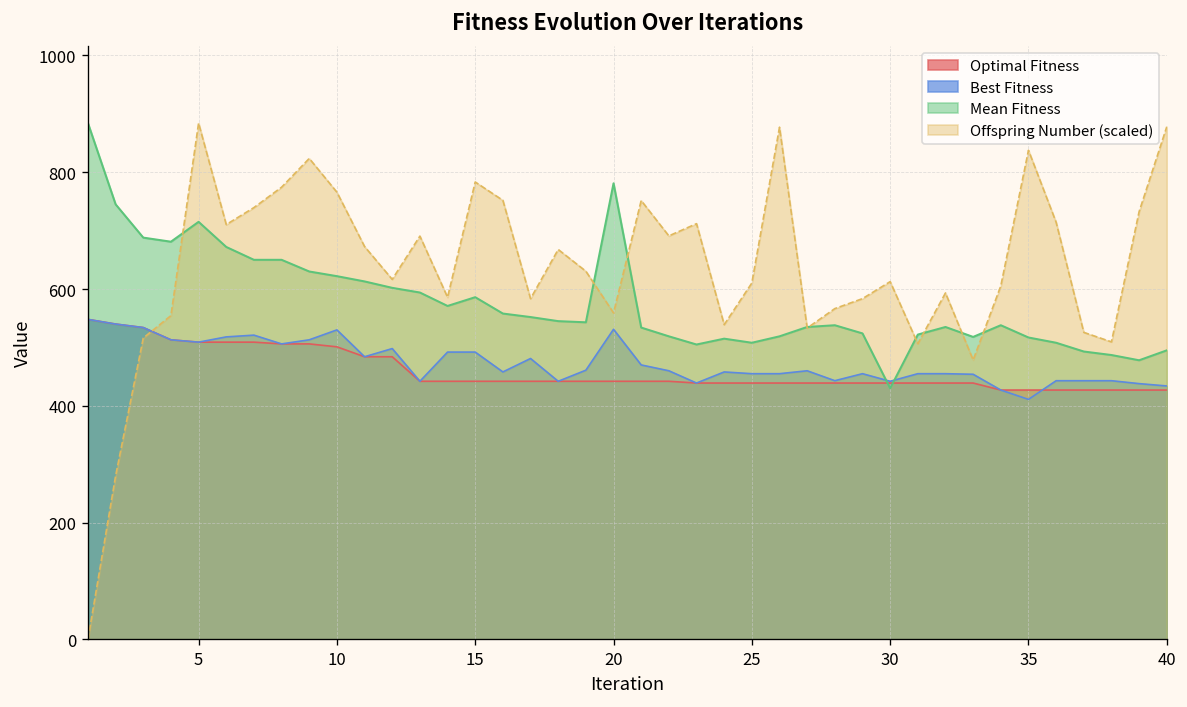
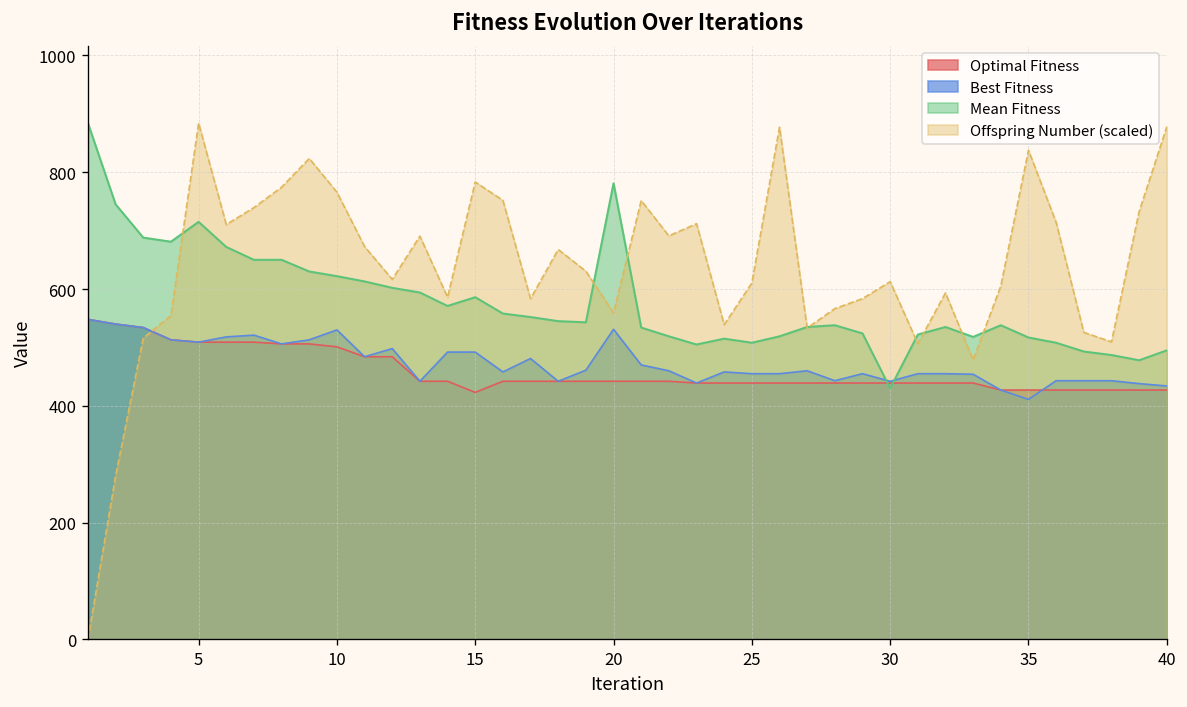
  {
    "Optimal Fitness": {
      "10": 500,
-     "15": 440,
+     "15": 420,
      "20": 440,
      "25": 440,
      "35": 430,
      "40": 430
    },
    "Best Fitness": {
      "10": 530,
      "15": 490,
      "20": 530,
      "25": 460,
      "35": 410,
      "40": 430
    },
    "Mean Fitness": {
      "5": 720,
      "10": 620,
      "15": 590,
      "20": 780,
      "25": 510,
      "30": 430,
      "35": 520,
      "40": 500
    },
    "Offspring Number (scaled)": {
      "5": 880,
      "10": 770,
      "15": 780,
      "20": 560,
      "25": 610,
      "30": 610,
      "40": 880
    }
  }
